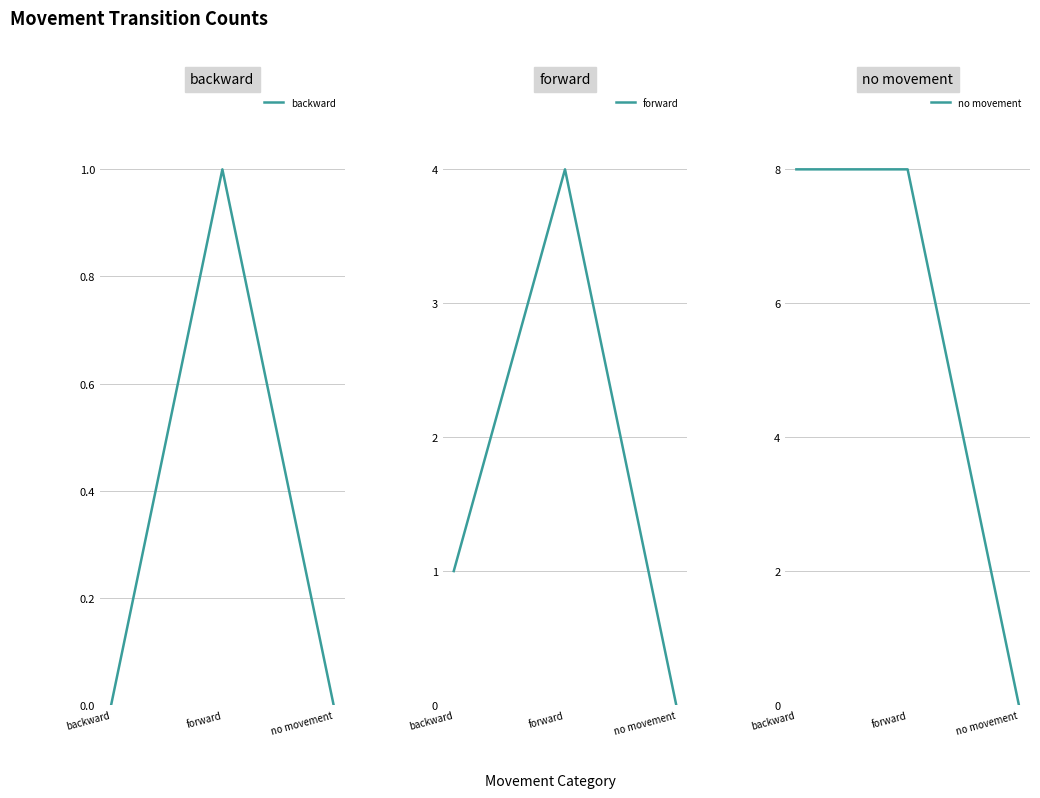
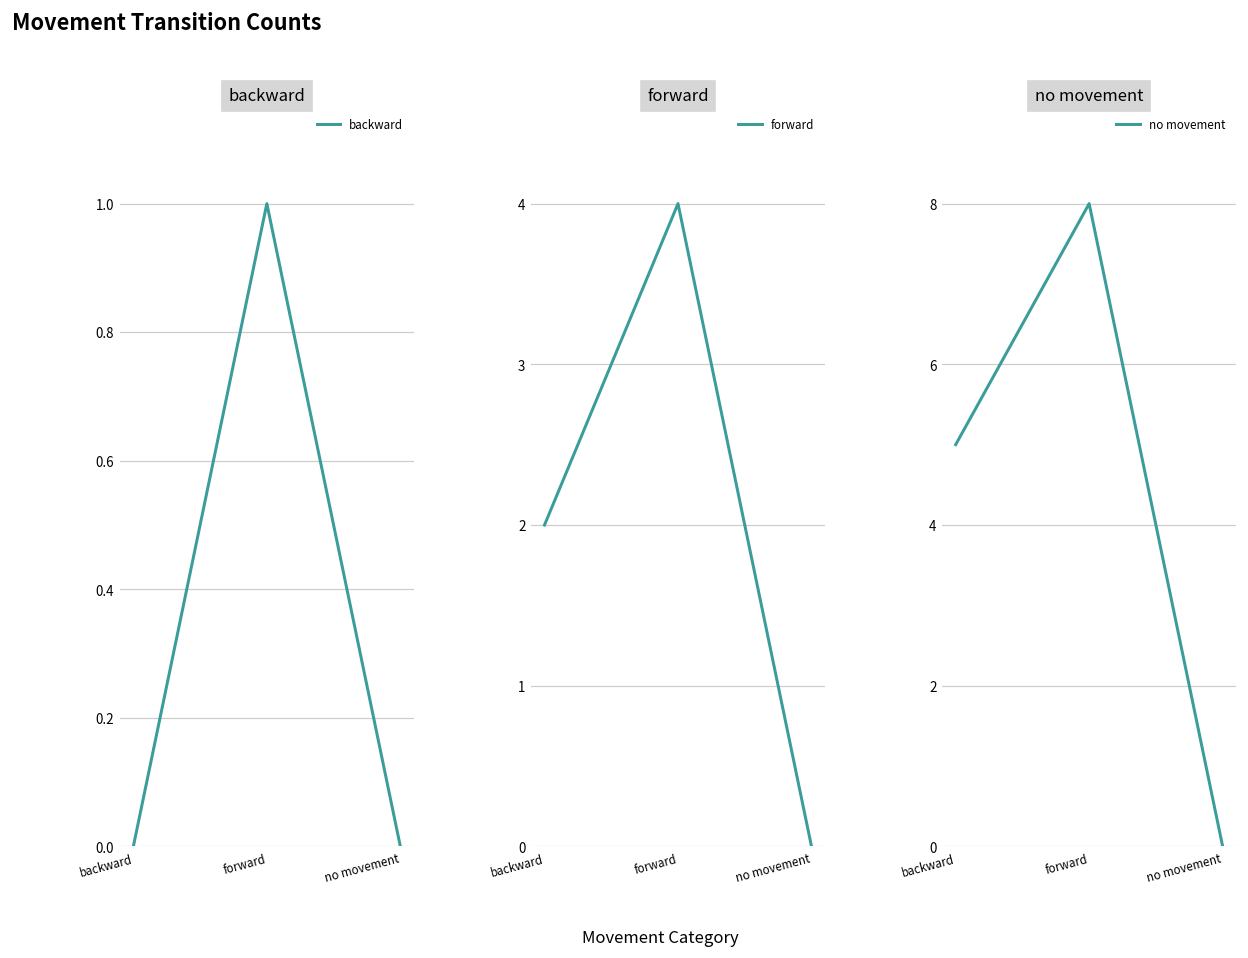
  {
    "backward": {
      "backward": 0.00,
      "forward": 1.00,
      "no movement": 0.00
    },
    "forward": {
-     "backward": 1,
+     "backward": 2,
      "forward": 4,
      "no movement": 0
    },
    "no movement": {
-     "backward": 8,
+     "backward": 5,
      "forward": 8,
      "no movement": 0
    }
  }
